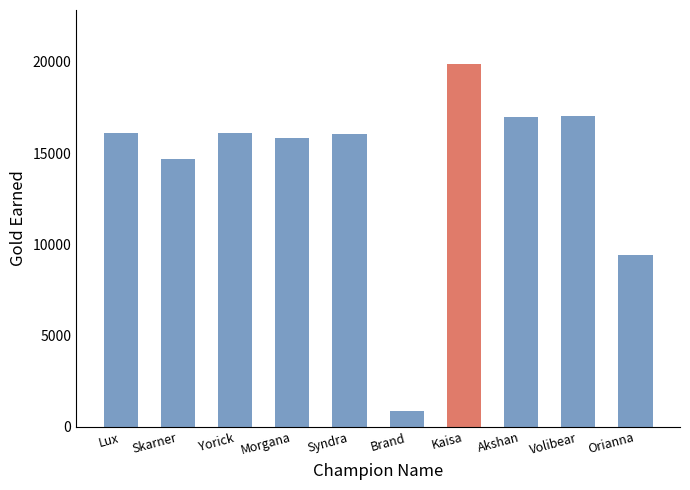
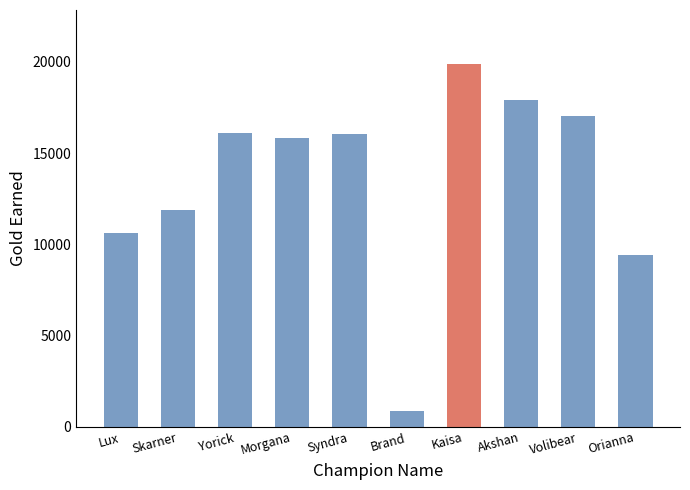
  {
-   "Lux": 16100,
-   "Skarner": 14700,
+   "Lux": 10600,
+   "Skarner": 11900,
    "Yorick": 16100,
    "Morgana": 15800,
    "Syndra": 16000,
    "Brand": 900,
    "Kaisa": 19900,
-   "Akshan": 17000,
+   "Akshan": 17900,
    "Volibear": 17000,
    "Orianna": 9400
  }
